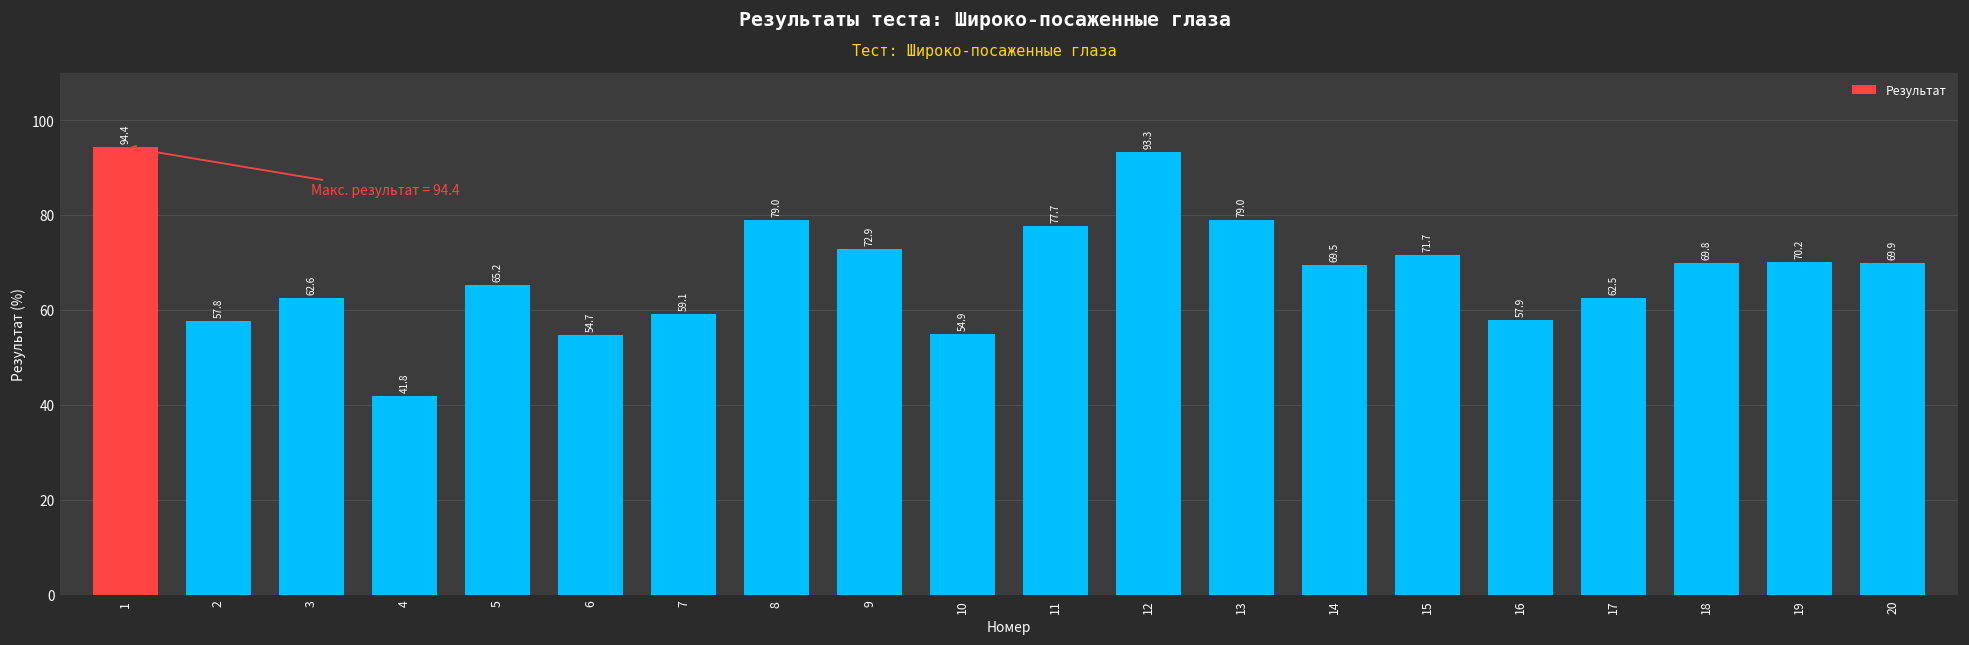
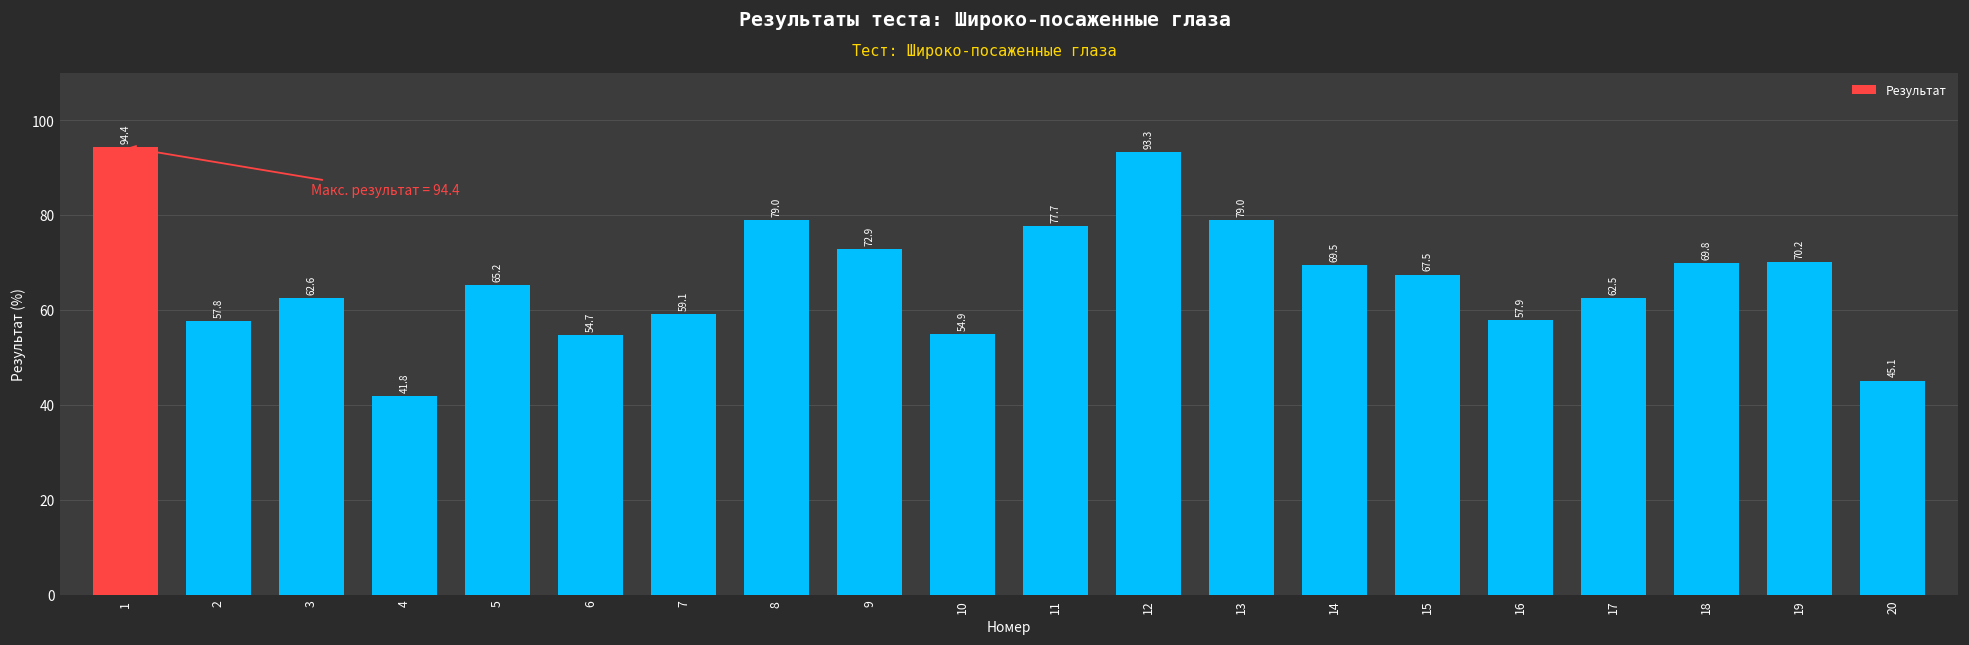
  {
    "1": 94.4,
    "2": 57.8,
    "3": 62.6,
    "4": 41.8,
    "5": 65.2,
    "6": 54.7,
    "7": 59.1,
    "8": 79.0,
    "9": 72.9,
    "10": 54.9,
    "11": 77.7,
    "12": 93.3,
    "13": 79.0,
    "14": 69.5,
-   "15": 71.7,
+   "15": 67.5,
    "16": 57.9,
    "17": 62.5,
    "18": 69.8,
    "19": 70.2,
-   "20": 69.9
+   "20": 45.1
  }
